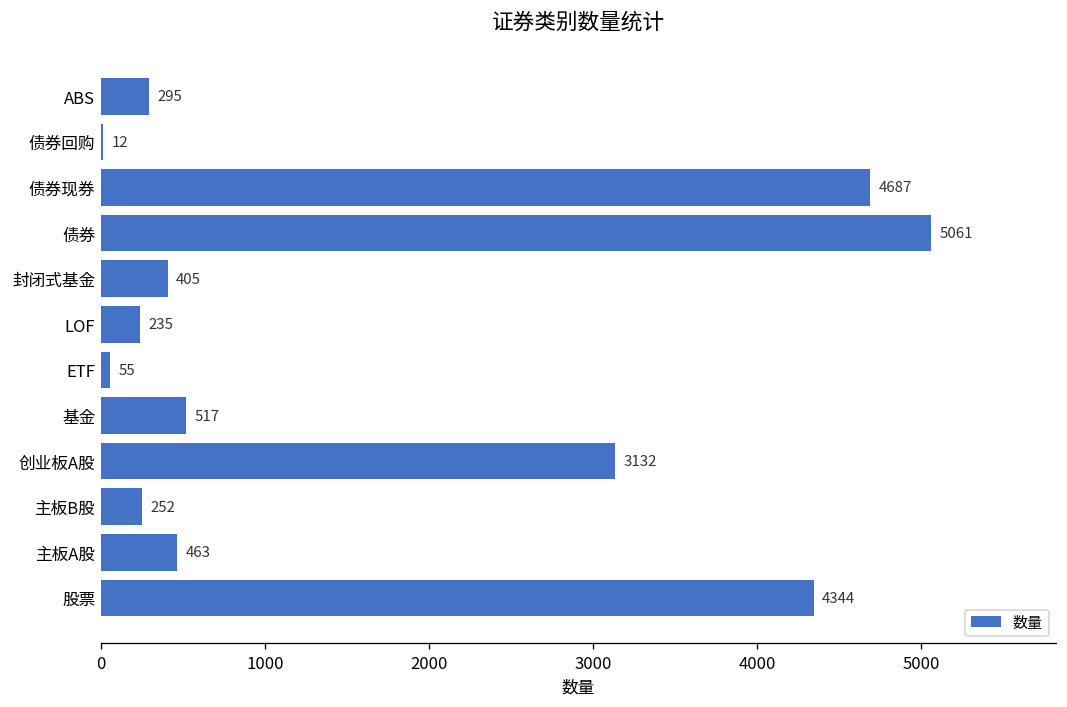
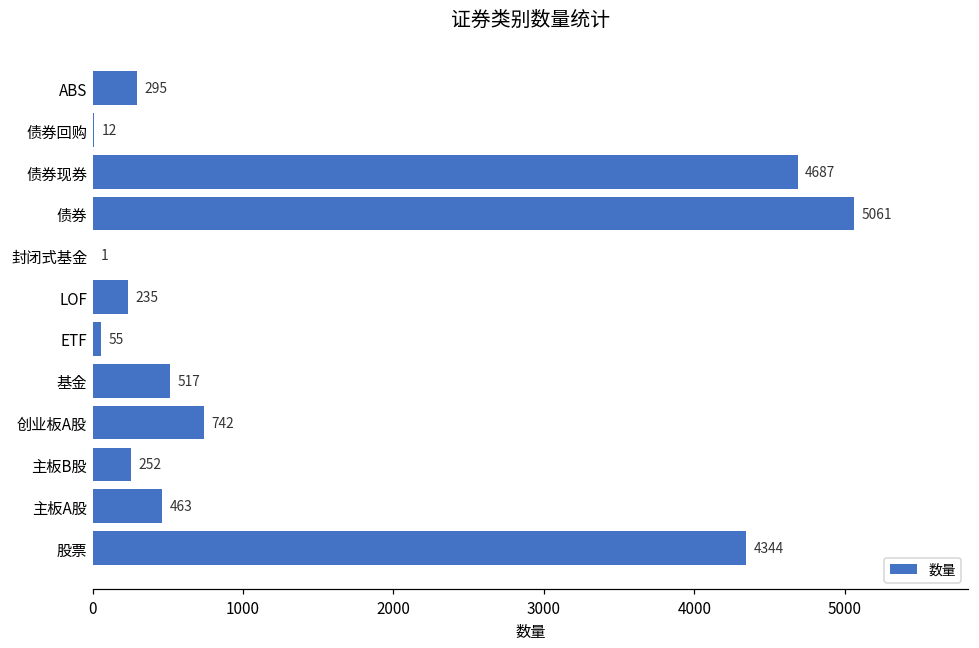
  {
    "ABS": 295,
    "债券回购": 12,
    "债券现券": 4687,
    "债券": 5061,
-   "封闭式基金": 405,
+   "封闭式基金": 1,
    "LOF": 235,
    "ETF": 55,
    "基金": 517,
-   "创业板A股": 3132,
+   "创业板A股": 742,
    "主板B股": 252,
    "主板A股": 463,
    "股票": 4344
  }
